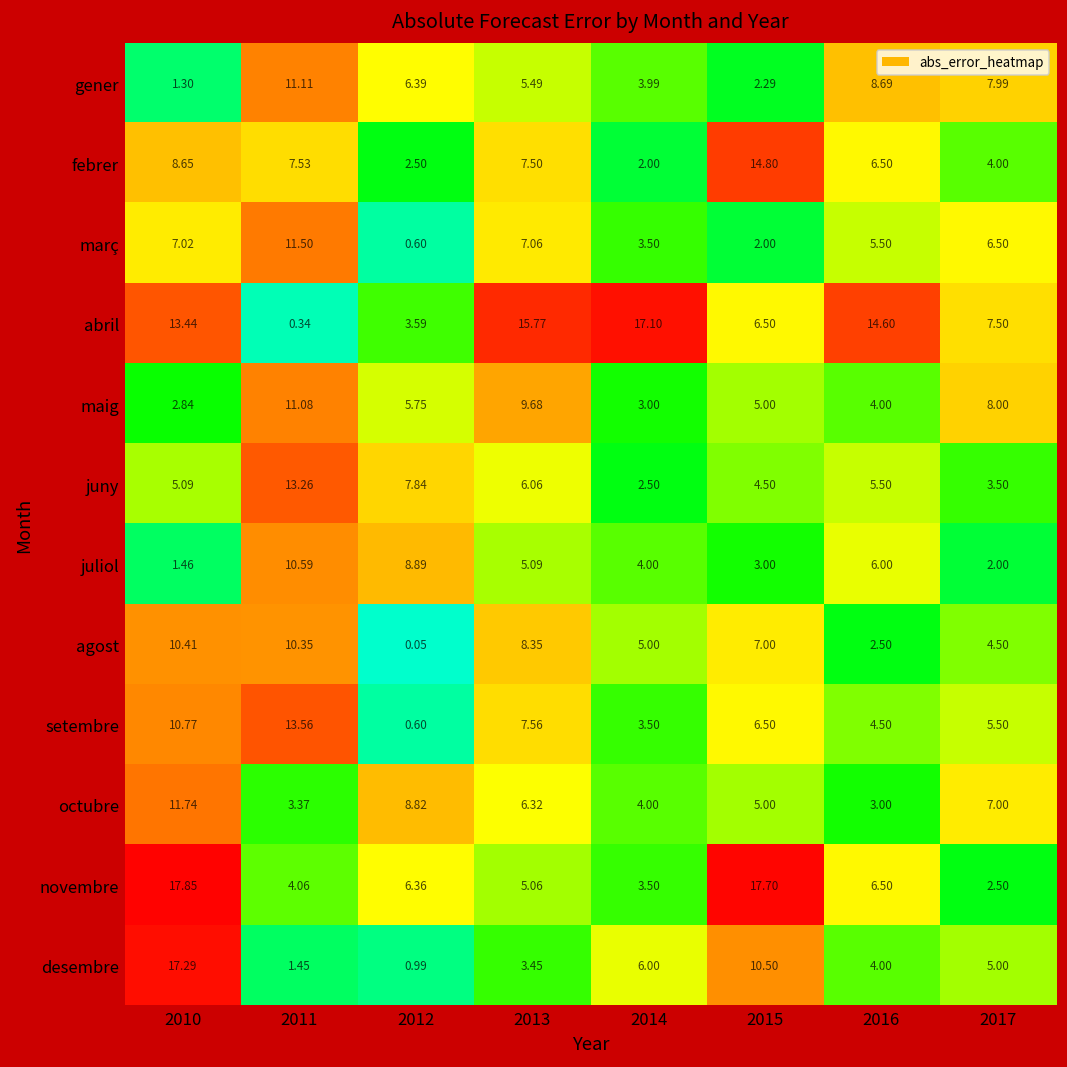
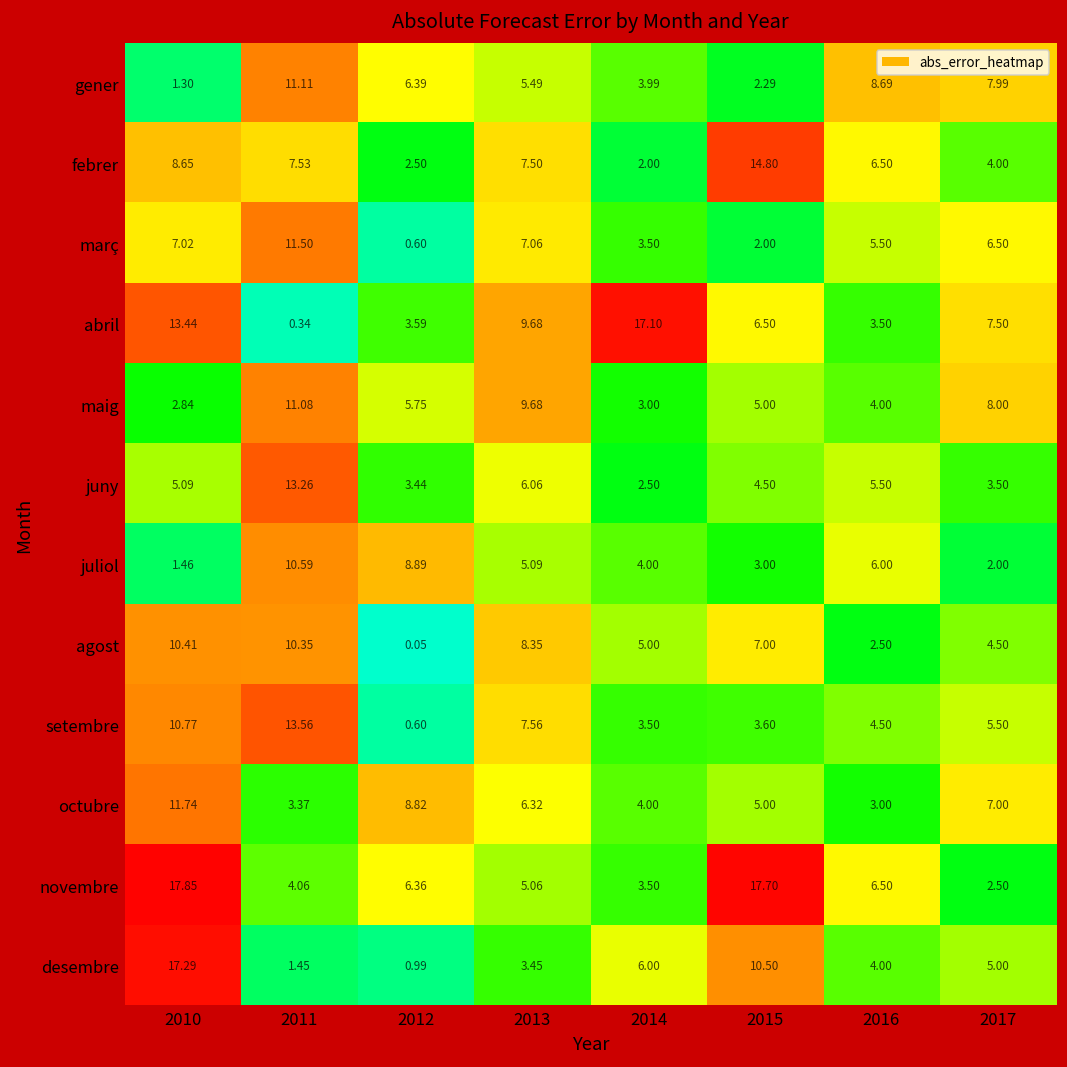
  {
    "gener": {
      "2010": 1.30,
      "2011": 11.11,
      "2012": 6.39,
      "2013": 5.49,
      "2014": 3.99,
      "2015": 2.29,
      "2016": 8.69,
      "2017": 7.99
    },
    "febrer": {
      "2010": 8.65,
      "2011": 7.53,
      "2012": 2.50,
      "2013": 7.50,
      "2014": 2.00,
      "2015": 14.80,
      "2016": 6.50,
      "2017": 4.00
    },
    "març": {
      "2010": 7.02,
      "2011": 11.50,
      "2012": 0.60,
      "2013": 7.06,
      "2014": 3.50,
      "2015": 2.00,
      "2016": 5.50,
      "2017": 6.50
    },
    "abril": {
      "2010": 13.44,
      "2011": 0.34,
      "2012": 3.59,
-     "2013": 15.77,
+     "2013": 9.68,
      "2014": 17.10,
      "2015": 6.50,
-     "2016": 14.60,
+     "2016": 3.50,
      "2017": 7.50
    },
    "maig": {
      "2010": 2.84,
      "2011": 11.08,
      "2012": 5.75,
      "2013": 9.68,
      "2014": 3.00,
      "2015": 5.00,
      "2016": 4.00,
      "2017": 8.00
    },
    "juny": {
      "2010": 5.09,
      "2011": 13.26,
-     "2012": 7.84,
+     "2012": 3.44,
      "2013": 6.06,
      "2014": 2.50,
      "2015": 4.50,
      "2016": 5.50,
      "2017": 3.50
    },
    "juliol": {
      "2010": 1.46,
      "2011": 10.59,
      "2012": 8.89,
      "2013": 5.09,
      "2014": 4.00,
      "2015": 3.00,
      "2016": 6.00,
      "2017": 2.00
    },
    "agost": {
      "2010": 10.41,
      "2011": 10.35,
      "2012": 0.05,
      "2013": 8.35,
      "2014": 5.00,
      "2015": 7.00,
      "2016": 2.50,
      "2017": 4.50
    },
    "setembre": {
      "2010": 10.77,
      "2011": 13.56,
      "2012": 0.60,
      "2013": 7.56,
      "2014": 3.50,
-     "2015": 6.50,
+     "2015": 3.60,
      "2016": 4.50,
      "2017": 5.50
    },
    "octubre": {
      "2010": 11.74,
      "2011": 3.37,
      "2012": 8.82,
      "2013": 6.32,
      "2014": 4.00,
      "2015": 5.00,
      "2016": 3.00,
      "2017": 7.00
    },
    "novembre": {
      "2010": 17.85,
      "2011": 4.06,
      "2012": 6.36,
      "2013": 5.06,
      "2014": 3.50,
      "2015": 17.70,
      "2016": 6.50,
      "2017": 2.50
    },
    "desembre": {
      "2010": 17.29,
      "2011": 1.45,
      "2012": 0.99,
      "2013": 3.45,
      "2014": 6.00,
      "2015": 10.50,
      "2016": 4.00,
      "2017": 5.00
    }
  }
